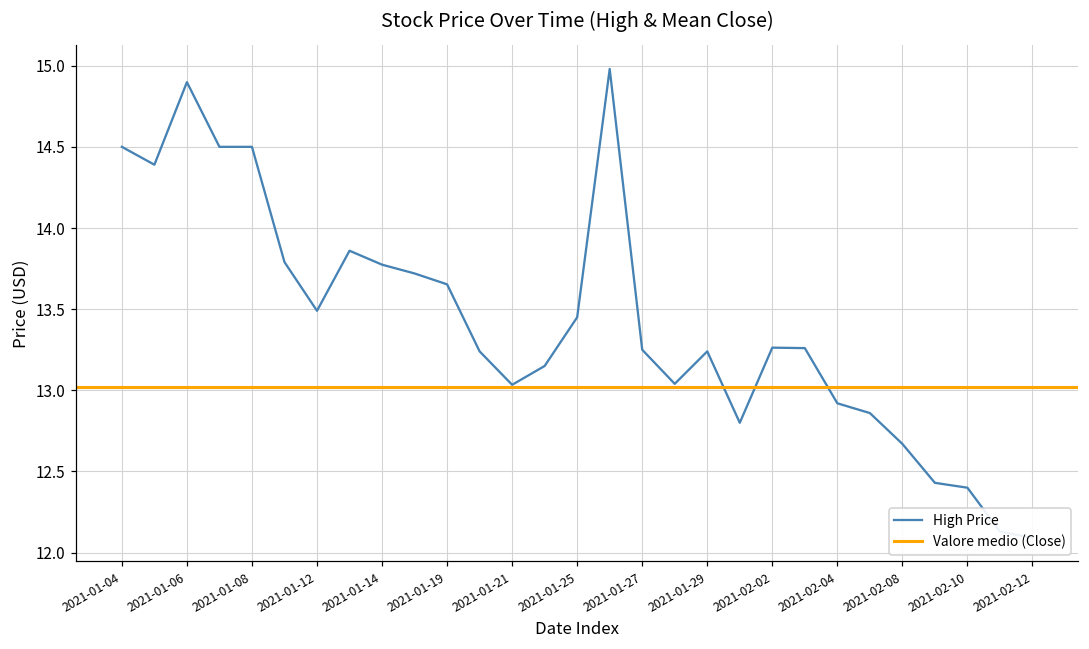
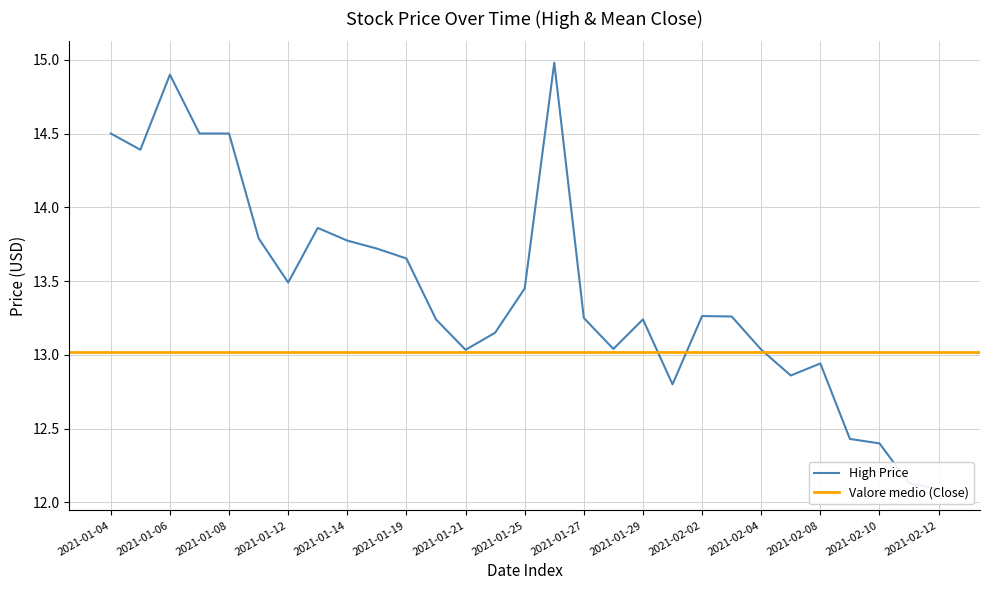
  {
    "2021-01-04": 14.50,
    "2021-01-06": 14.90,
    "2021-01-08": 14.50,
    "2021-01-12": 13.49,
    "2021-01-14": 13.77,
    "2021-01-19": 13.65,
    "2021-01-21": 13.03,
    "2021-01-25": 13.45,
    "2021-01-27": 13.25,
    "2021-01-29": 13.24,
    "2021-02-02": 13.26,
-   "2021-02-04": 12.92,
-   "2021-02-08": 12.67,
+   "2021-02-04": 13.04,
+   "2021-02-08": 12.94,
    "2021-02-10": 12.40
  }
